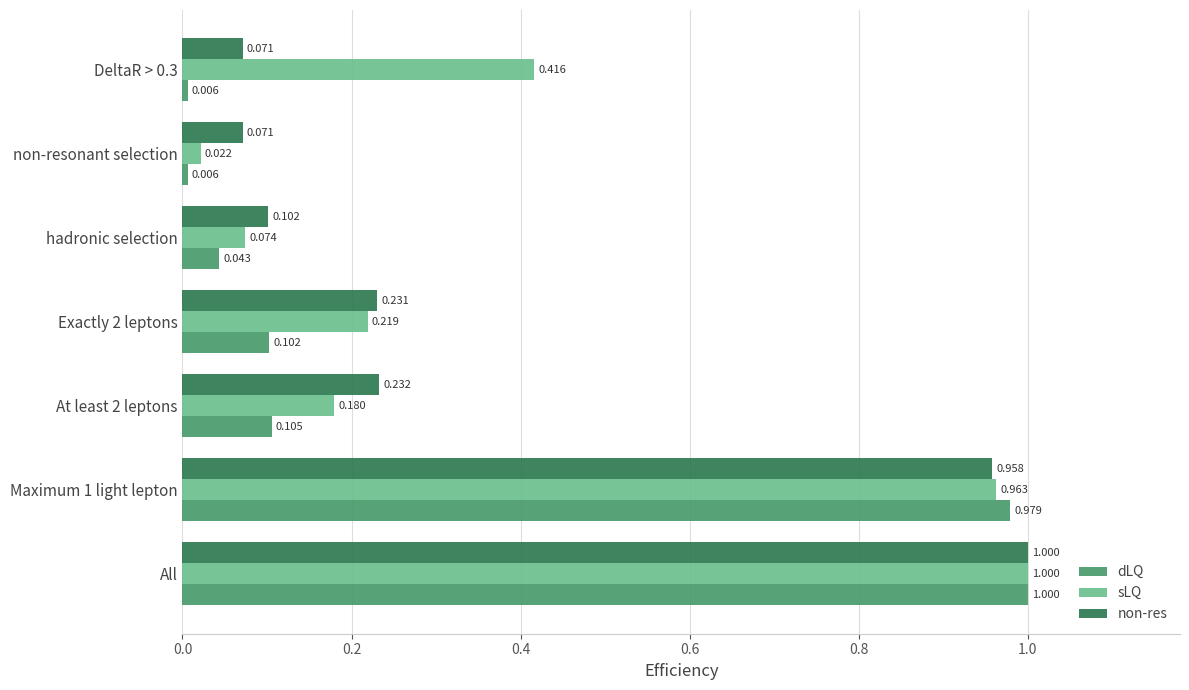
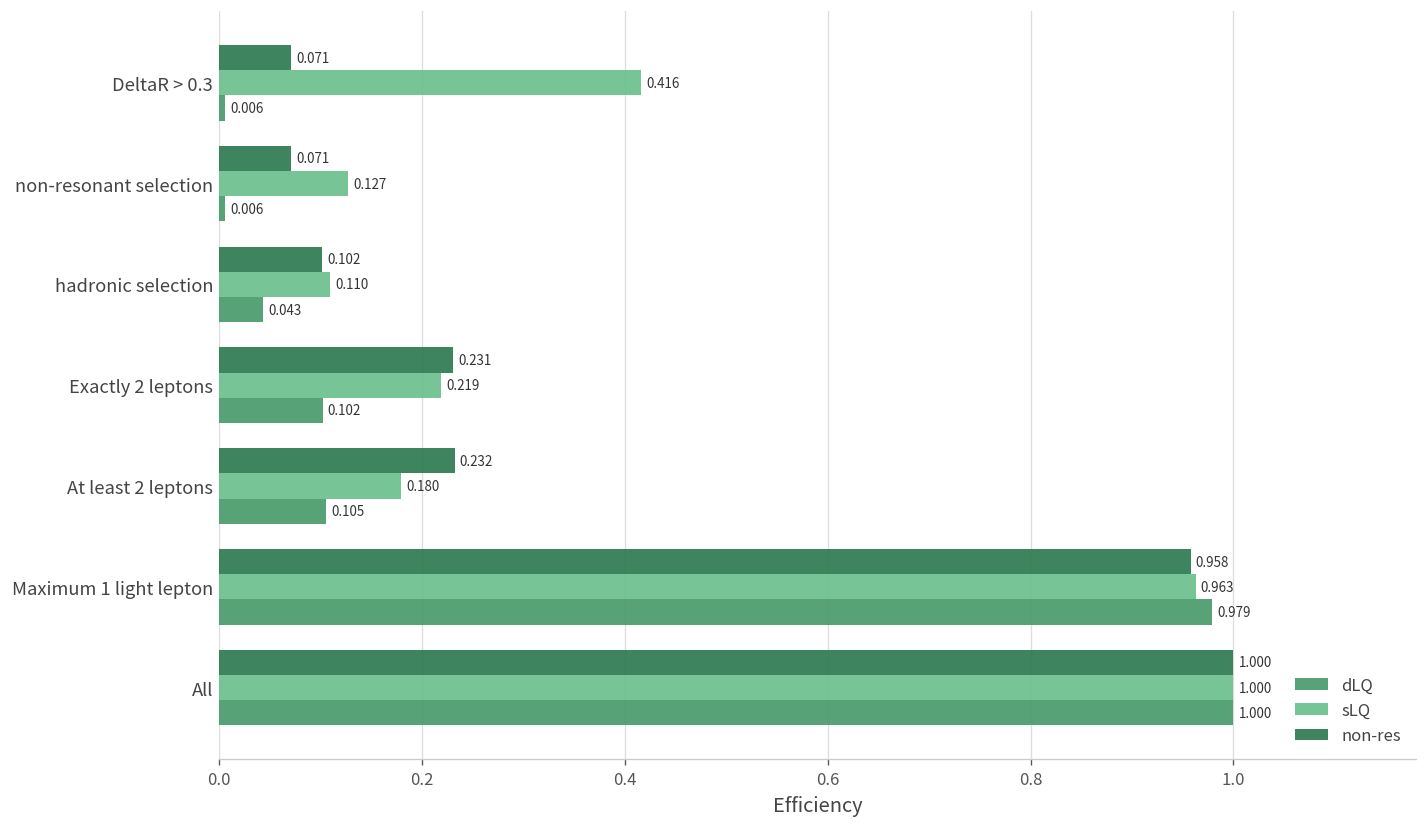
  {
    "sLQ": {
      "DeltaR > 0.3": 0.416,
-     "non-resonant selection": 0.022,
-     "hadronic selection": 0.074,
+     "non-resonant selection": 0.127,
+     "hadronic selection": 0.110,
      "Exactly 2 leptons": 0.219,
      "At least 2 leptons": 0.180,
      "Maximum 1 light lepton": 0.963,
      "All": 1.000
    }
  }
